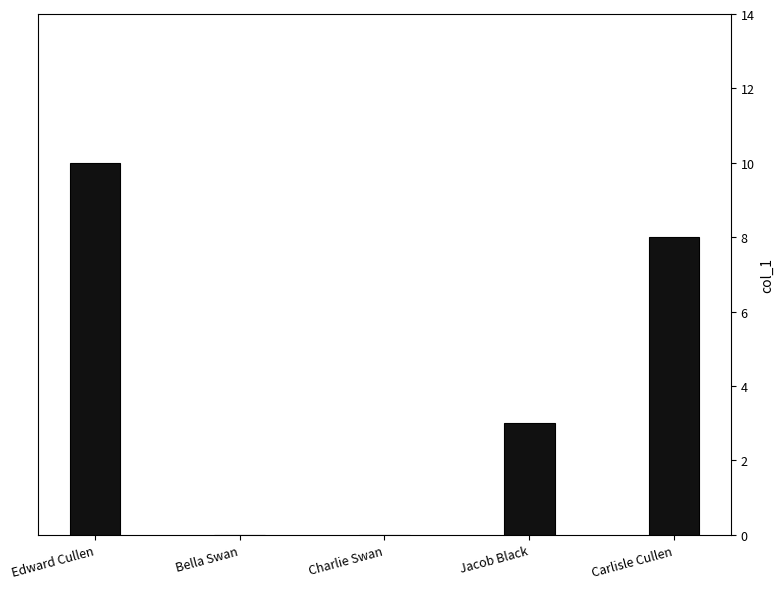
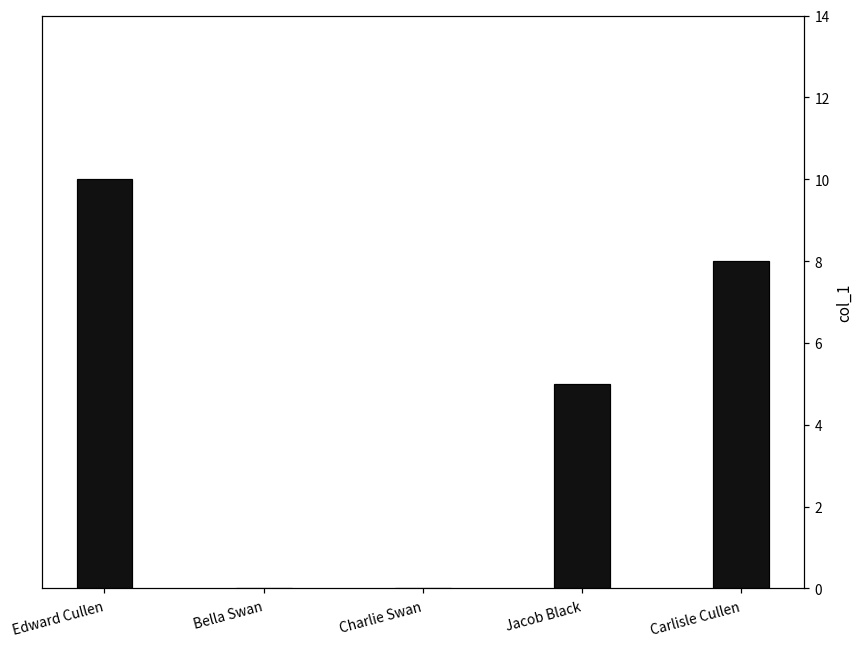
  {
    "Edward Cullen": 10,
    "Bella Swan": 0,
    "Charlie Swan": 0,
-   "Jacob Black": 3,
+   "Jacob Black": 5,
    "Carlisle Cullen": 8
  }
